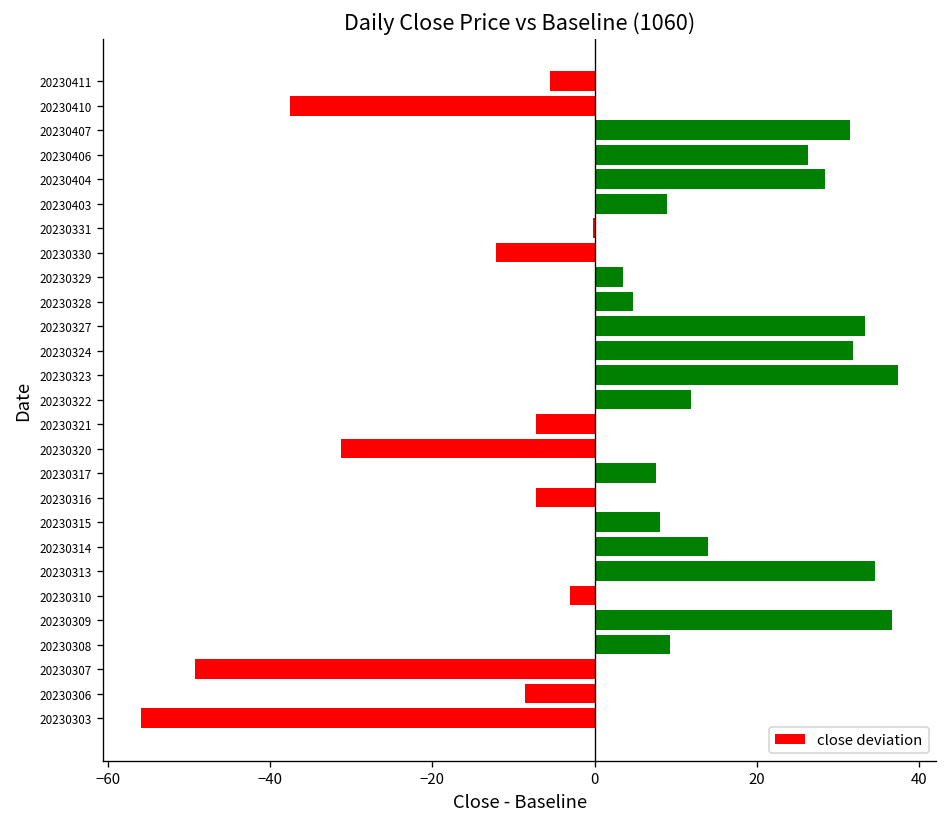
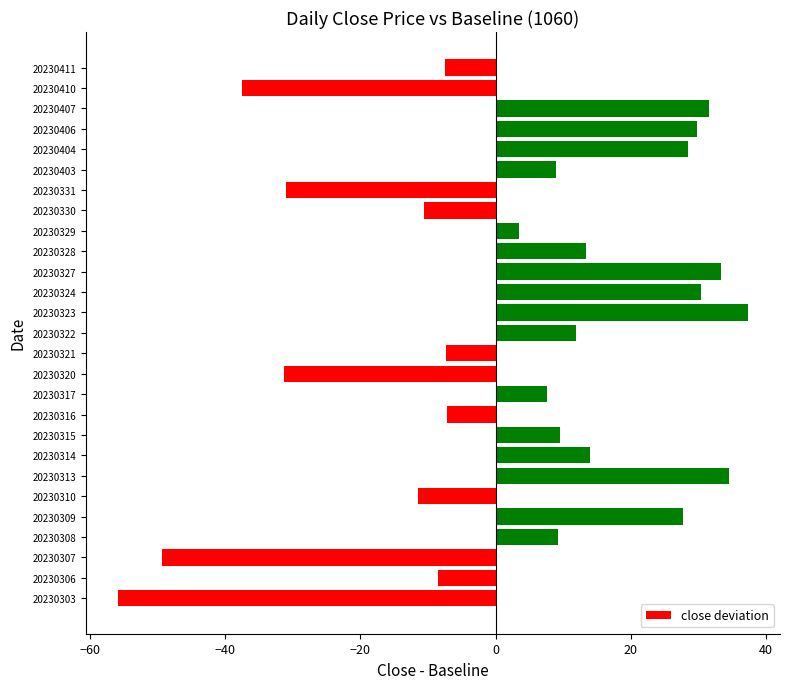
  {
-   "20230411": -6,
+   "20230411": -7,
    "20230410": -38,
    "20230407": 32,
-   "20230406": 26,
+   "20230406": 30,
    "20230404": 28,
    "20230403": 9,
-   "20230331": 0,
-   "20230330": -12,
+   "20230331": -31,
+   "20230330": -11,
    "20230329": 3,
-   "20230328": 5,
+   "20230328": 13,
    "20230327": 33,
-   "20230324": 32,
+   "20230324": 30,
    "20230323": 37,
    "20230322": 12,
    "20230321": -7,
    "20230320": -31,
    "20230317": 8,
    "20230316": -7,
-   "20230315": 8,
+   "20230315": 10,
    "20230314": 14,
    "20230313": 35,
-   "20230310": -3,
-   "20230309": 37,
+   "20230310": -11,
+   "20230309": 28,
    "20230308": 9,
    "20230307": -49,
    "20230306": -9,
    "20230303": -56
  }
